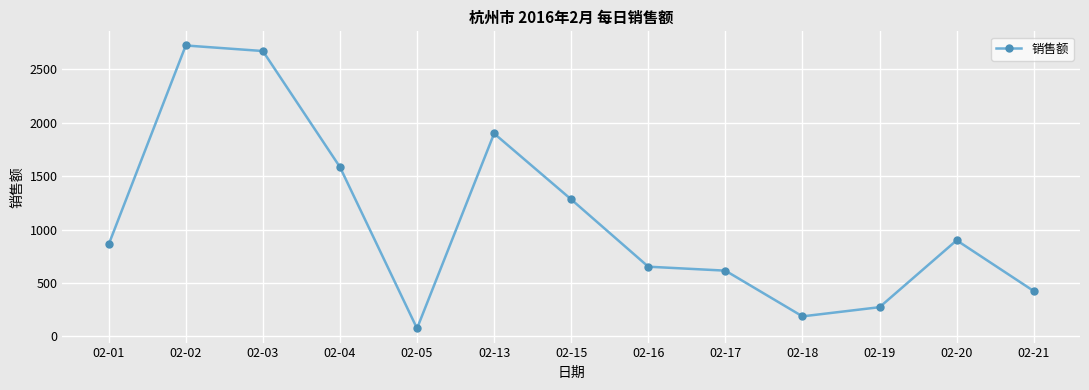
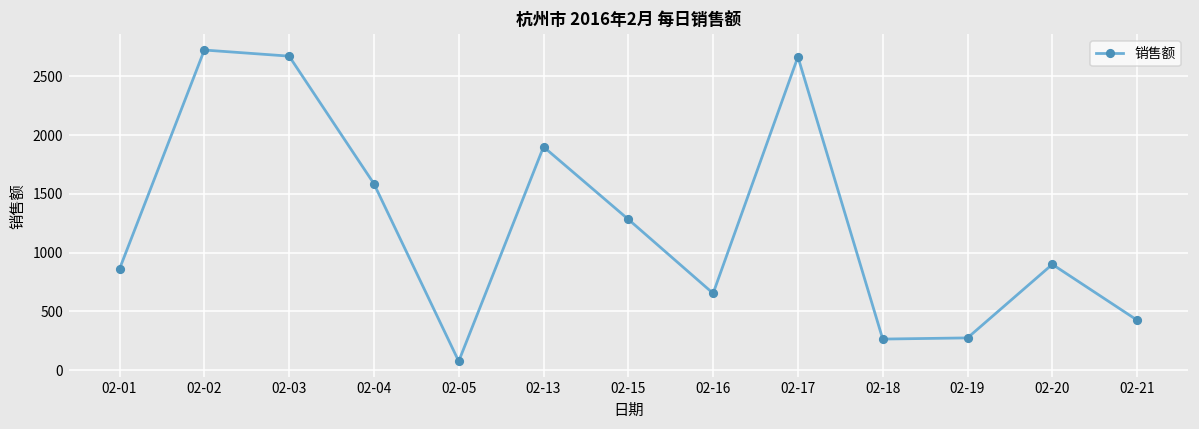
  {
    "02-01": 860,
    "02-02": 2720,
    "02-03": 2670,
    "02-04": 1590,
    "02-05": 80,
    "02-13": 1900,
    "02-15": 1280,
    "02-16": 650,
-   "02-17": 620,
-   "02-18": 190,
+   "02-17": 2670,
+   "02-18": 260,
    "02-19": 270,
    "02-20": 900,
    "02-21": 430
  }
